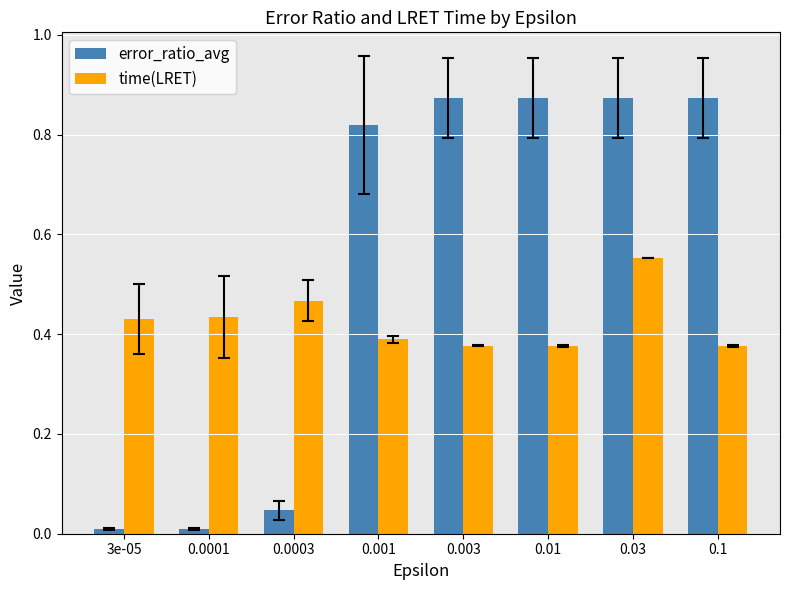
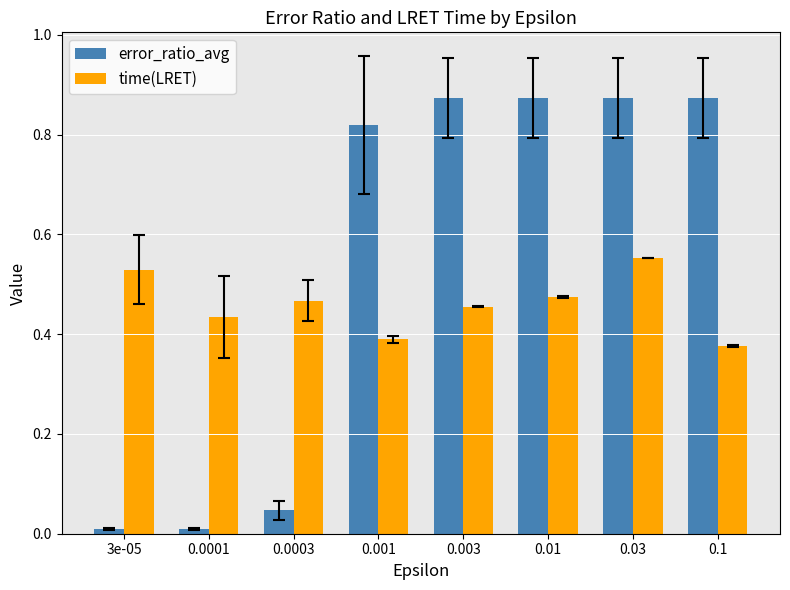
  {
    "time(LRET)": {
-     "3e-05": 0.43,
+     "3e-05": 0.53,
      "0.0001": 0.43,
      "0.0003": 0.47,
      "0.001": 0.39,
-     "0.003": 0.38,
-     "0.01": 0.38,
+     "0.003": 0.46,
+     "0.01": 0.47,
      "0.03": 0.55,
      "0.1": 0.38
    }
  }
